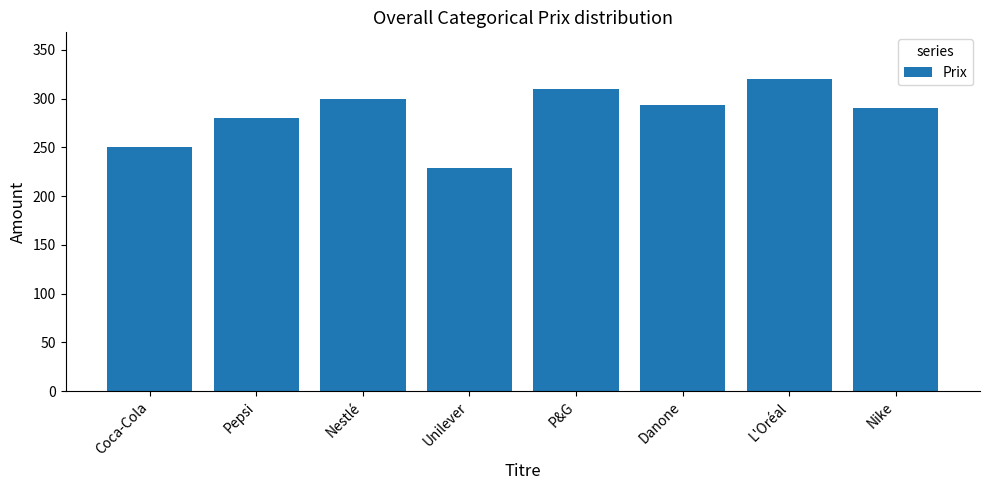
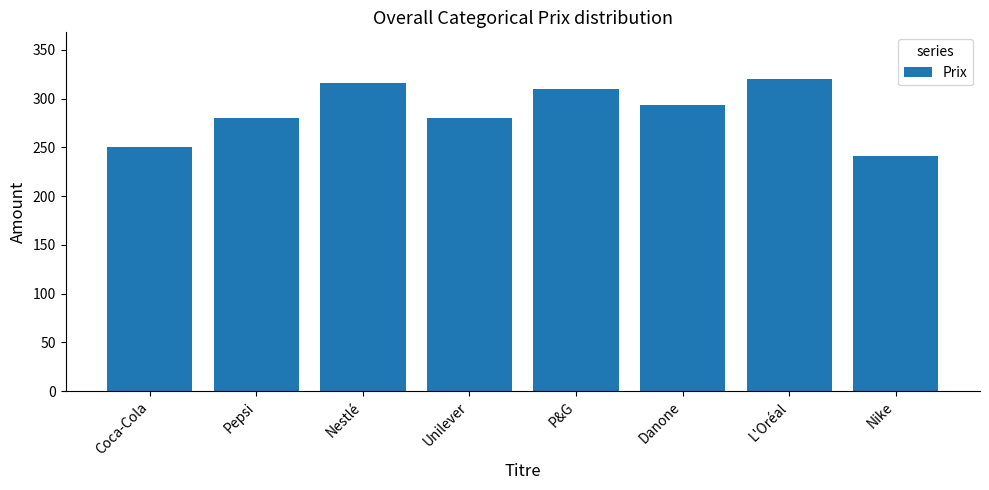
  {
    "Coca-Cola": 250,
    "Pepsi": 280,
-   "Nestlé": 300,
-   "Unilever": 230,
+   "Nestlé": 320,
+   "Unilever": 280,
    "P&G": 310,
    "Danone": 290,
    "L'Oréal": 320,
-   "Nike": 290
+   "Nike": 240
  }
